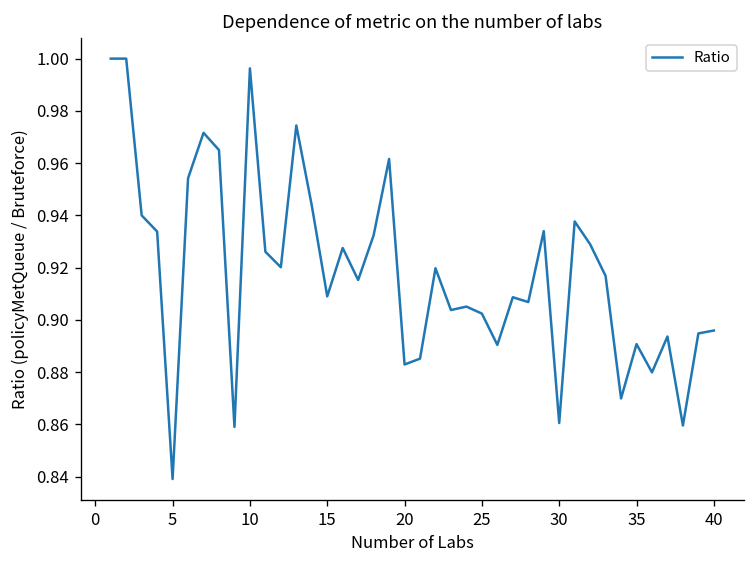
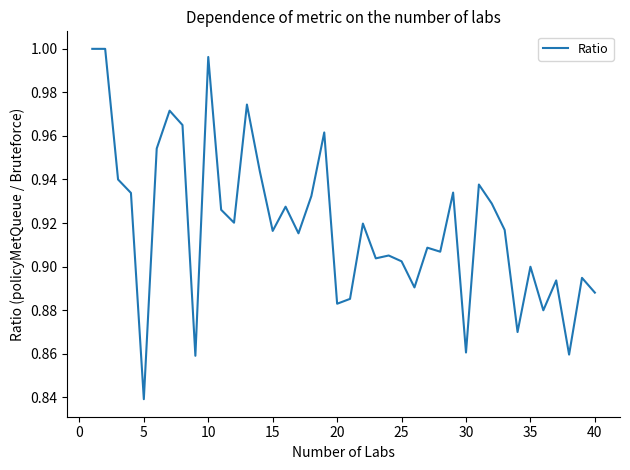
  {
    "5": 0.839,
    "10": 0.996,
-   "15": 0.909,
+   "15": 0.916,
    "20": 0.883,
    "25": 0.902,
    "30": 0.861,
-   "35": 0.891,
-   "40": 0.896
+   "35": 0.900,
+   "40": 0.888
  }
